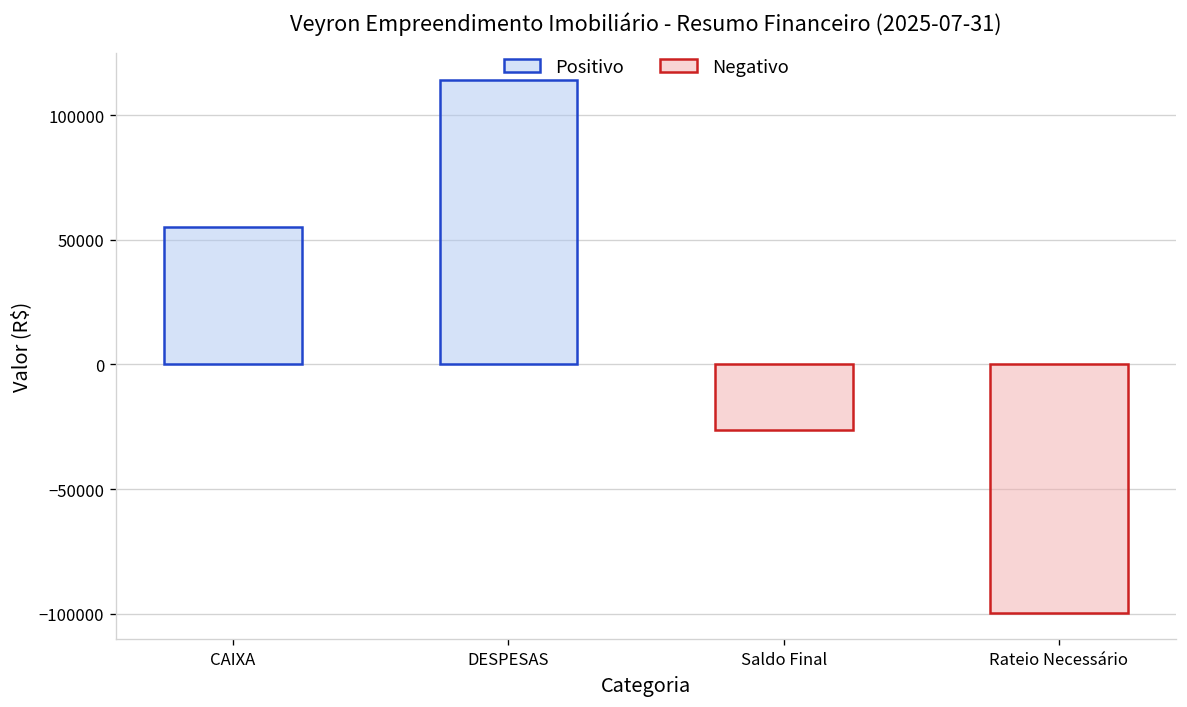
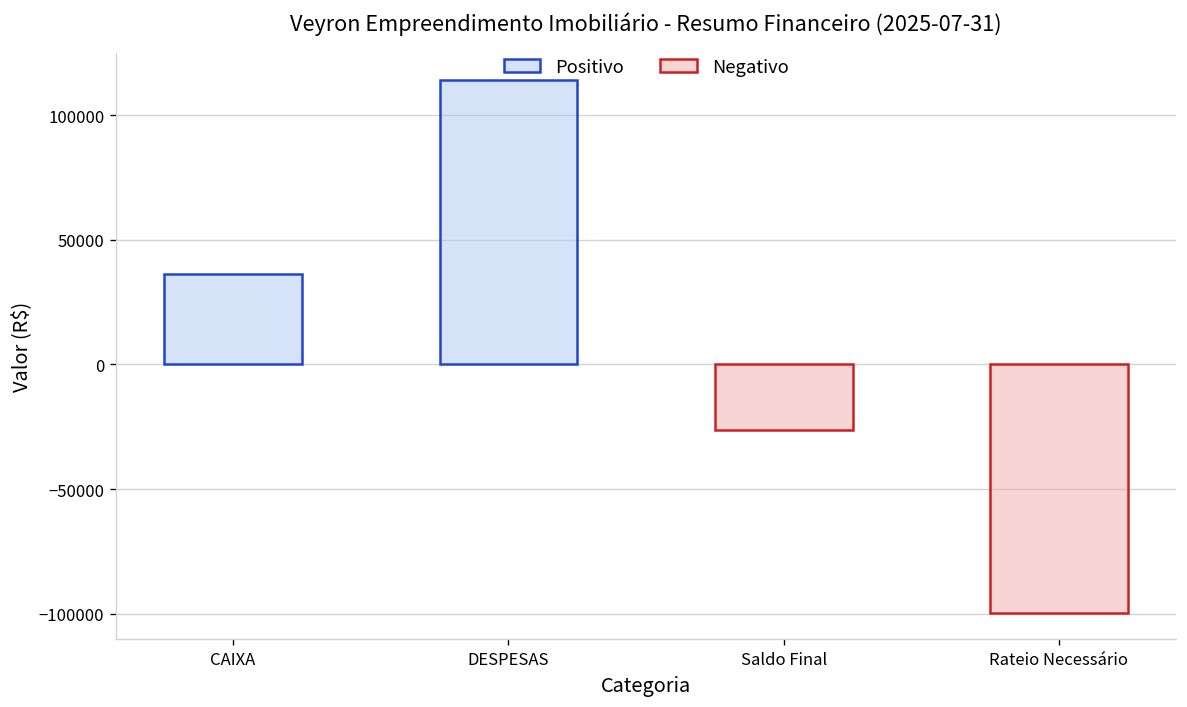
  {
-   "CAIXA": 55000,
+   "CAIXA": 36000,
    "DESPESAS": 114000,
    "Saldo Final": -26000,
    "Rateio Necessário": -100000
  }
